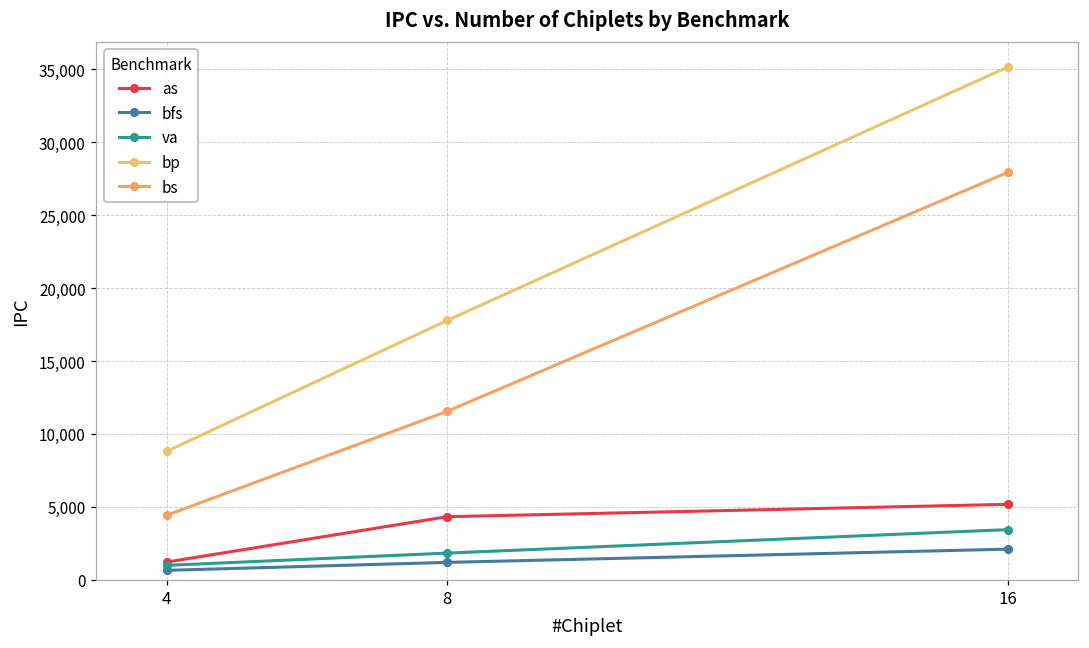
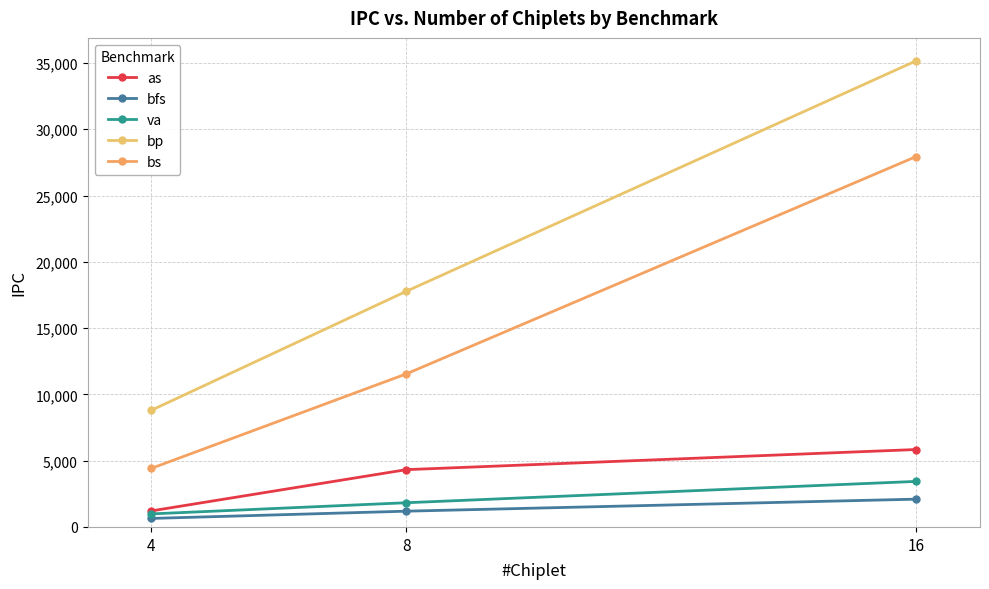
  {
    "as": {
      "4": "1,200",
      "8": "4,300",
-     "16": "5,200"
+     "16": "5,800"
    }
  }
